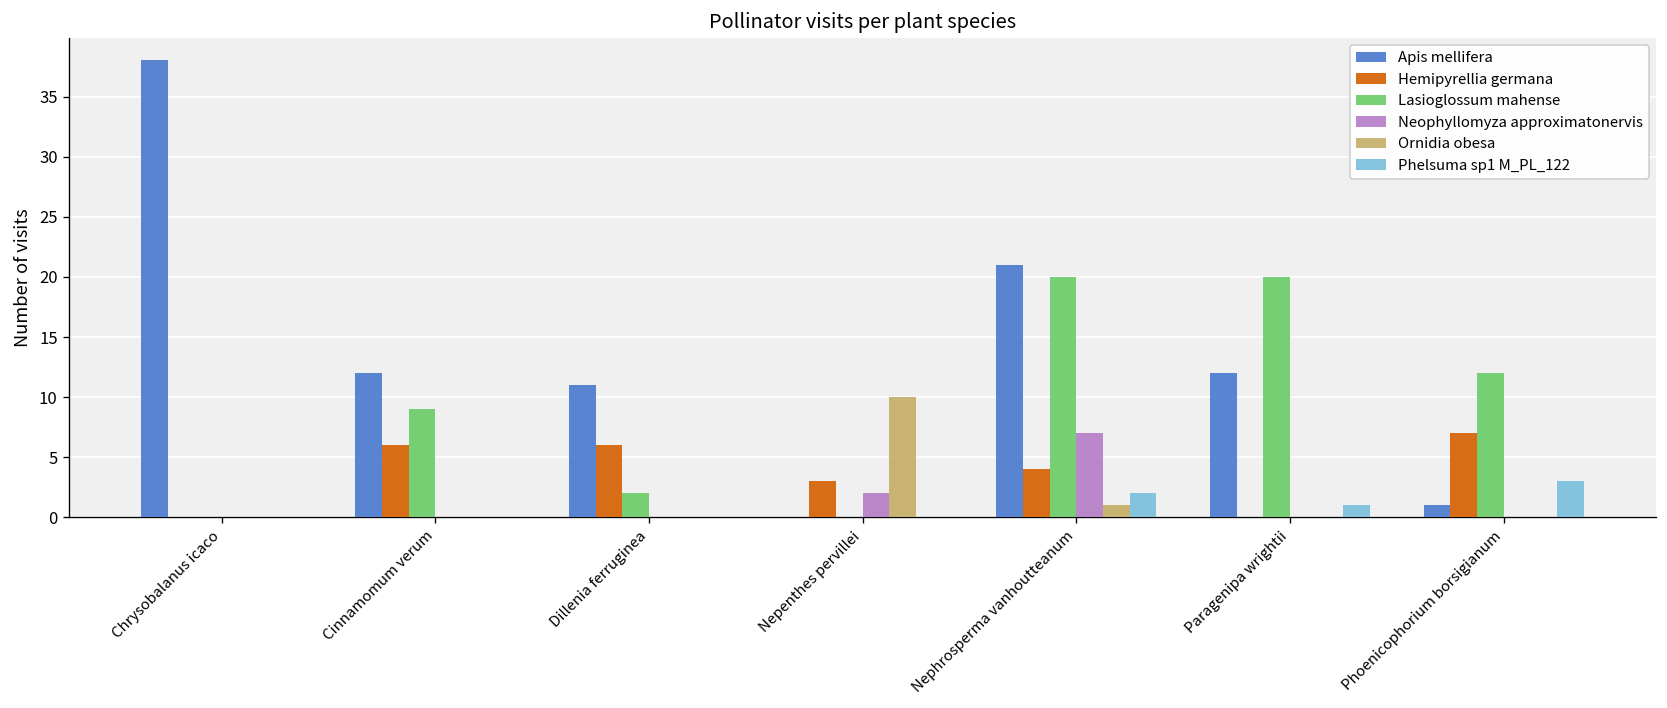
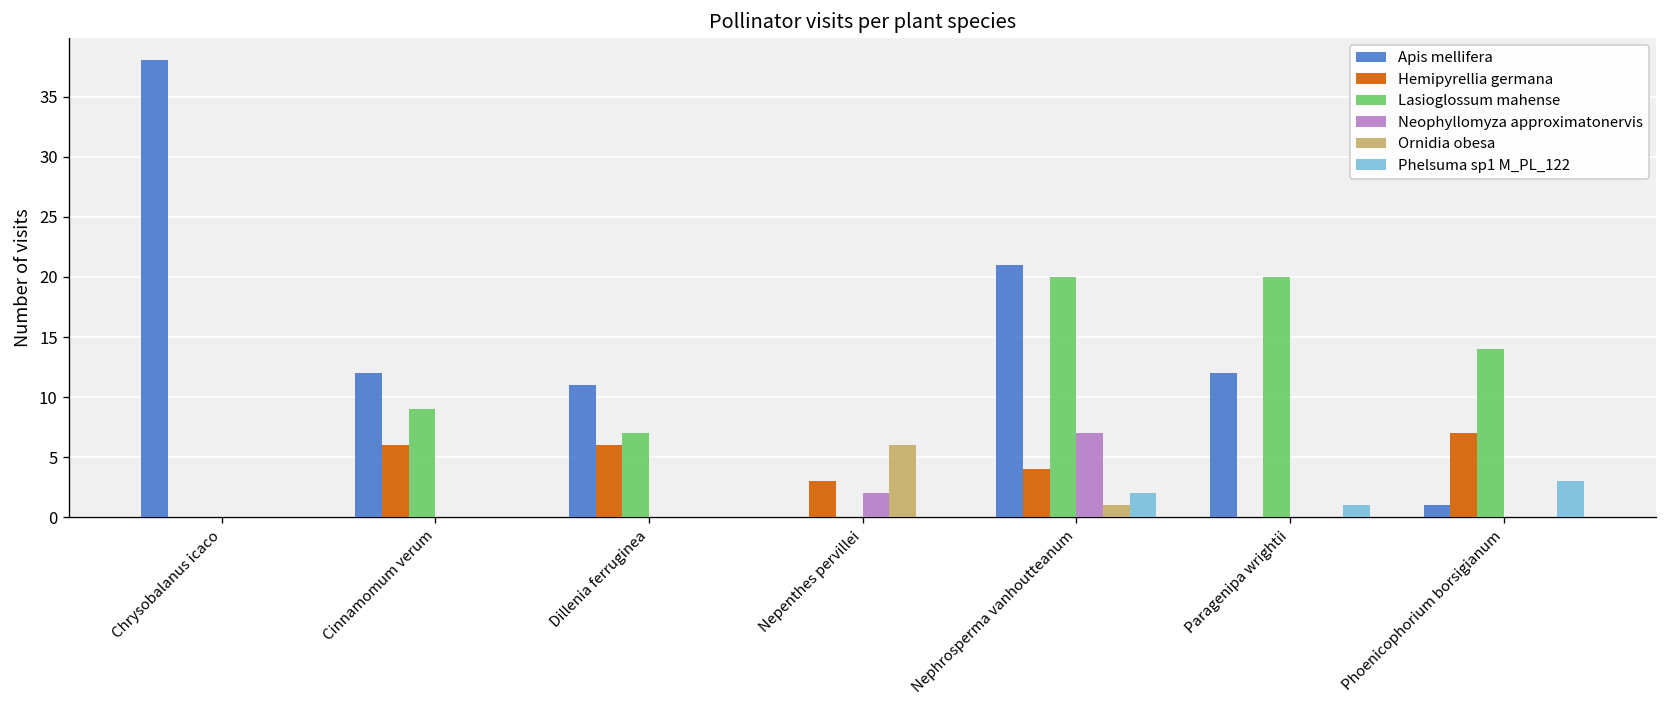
  {
    "Apis mellifera": {
      "Chrysobalanus icaco": 38,
      "Cinnamomum verum": 12,
      "Dillenia ferruginea": 11,
      "Nepenthes pervillei": 0,
      "Nephrosperma vanhoutteanum": 21,
      "Paragenipa wrightii": 12,
      "Phoenicophorium borsigianum": 1
    },
    "Hemipyrellia germana": {
      "Chrysobalanus icaco": 0,
      "Cinnamomum verum": 6,
      "Dillenia ferruginea": 6,
      "Nepenthes pervillei": 3,
      "Nephrosperma vanhoutteanum": 4,
      "Paragenipa wrightii": 0,
      "Phoenicophorium borsigianum": 7
    },
    "Lasioglossum mahense": {
      "Chrysobalanus icaco": 0,
      "Cinnamomum verum": 9,
-     "Dillenia ferruginea": 2,
+     "Dillenia ferruginea": 7,
      "Nepenthes pervillei": 0,
      "Nephrosperma vanhoutteanum": 20,
      "Paragenipa wrightii": 20,
-     "Phoenicophorium borsigianum": 12
+     "Phoenicophorium borsigianum": 14
    },
    "Neophyllomyza approximatonervis": {
      "Chrysobalanus icaco": 0,
      "Cinnamomum verum": 0,
      "Dillenia ferruginea": 0,
      "Nepenthes pervillei": 2,
      "Nephrosperma vanhoutteanum": 7,
      "Paragenipa wrightii": 0,
      "Phoenicophorium borsigianum": 0
    },
    "Ornidia obesa": {
      "Chrysobalanus icaco": 0,
      "Cinnamomum verum": 0,
      "Dillenia ferruginea": 0,
-     "Nepenthes pervillei": 10,
+     "Nepenthes pervillei": 6,
      "Nephrosperma vanhoutteanum": 1,
      "Paragenipa wrightii": 0,
      "Phoenicophorium borsigianum": 0
    },
    "Phelsuma sp1 M_PL_122": {
      "Chrysobalanus icaco": 0,
      "Cinnamomum verum": 0,
      "Dillenia ferruginea": 0,
      "Nepenthes pervillei": 0,
      "Nephrosperma vanhoutteanum": 2,
      "Paragenipa wrightii": 1,
      "Phoenicophorium borsigianum": 3
    }
  }
